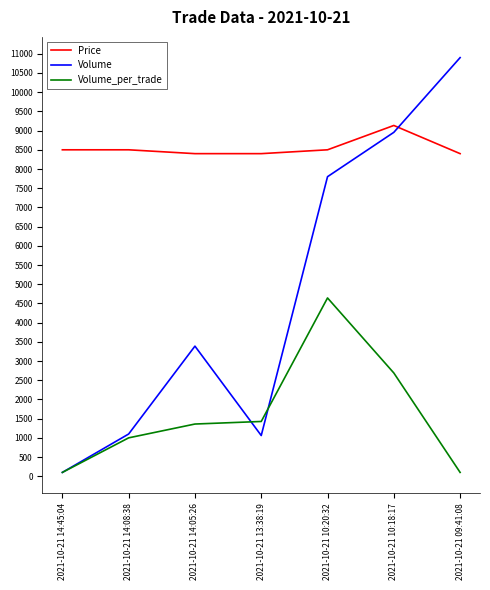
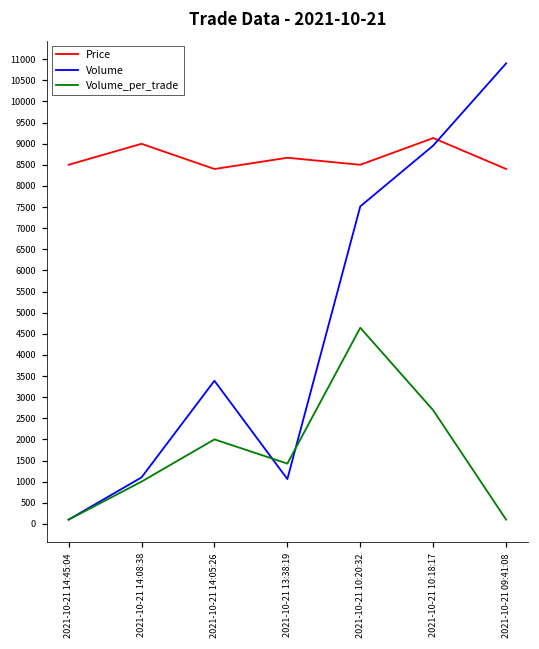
  {
    "Price": {
      "2021-10-21 14:45:04": 8500,
-     "2021-10-21 14:08:38": 8500,
+     "2021-10-21 14:08:38": 9000,
      "2021-10-21 14:05:26": 8400,
-     "2021-10-21 13:38:19": 8400,
+     "2021-10-21 13:38:19": 8700,
      "2021-10-21 10:20:32": 8500,
      "2021-10-21 10:18:17": 9100,
      "2021-10-21 09:41:08": 8400
    },
    "Volume": {
      "2021-10-21 14:08:38": 1100,
      "2021-10-21 14:05:26": 3400,
      "2021-10-21 13:38:19": 1100,
-     "2021-10-21 10:20:32": 7800,
+     "2021-10-21 10:20:32": 7500,
      "2021-10-21 10:18:17": 9000,
      "2021-10-21 09:41:08": 10900
    },
    "Volume_per_trade": {
      "2021-10-21 14:08:38": 1000,
-     "2021-10-21 14:05:26": 1400,
+     "2021-10-21 14:05:26": 2000,
      "2021-10-21 13:38:19": 1400,
      "2021-10-21 10:20:32": 4600,
      "2021-10-21 10:18:17": 2700,
      "2021-10-21 09:41:08": 100
    }
  }
